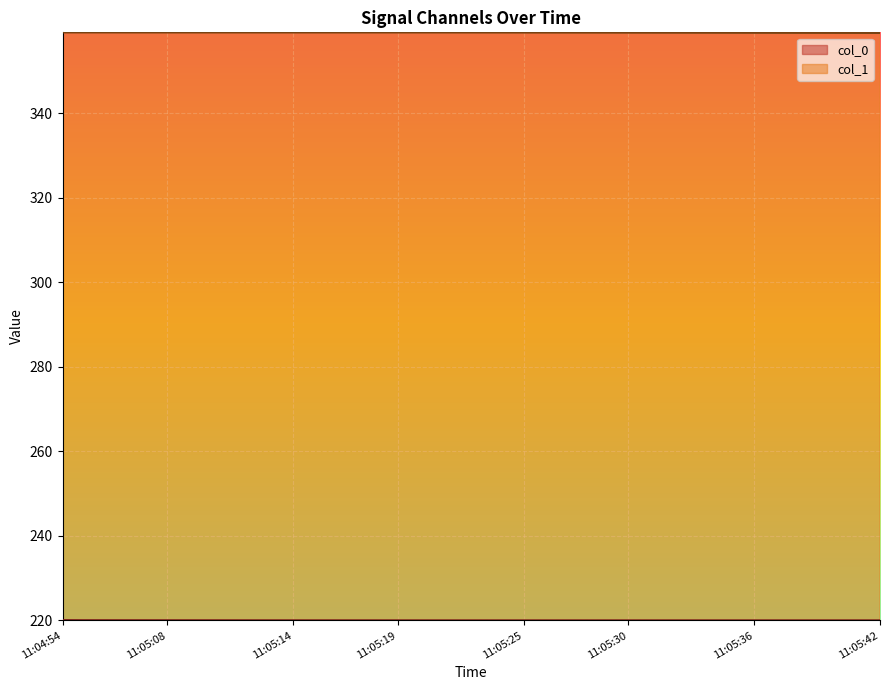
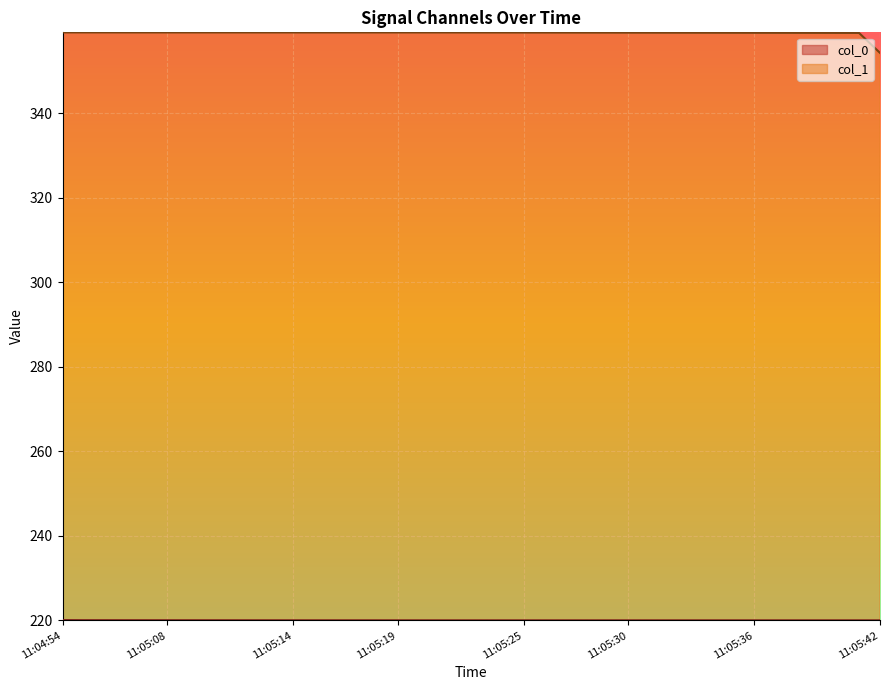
  {
    "col_0": {
      "11:04:54": 220,
      "11:05:08": 220,
      "11:05:14": 220,
      "11:05:19": 220,
      "11:05:25": 220,
      "11:05:30": 220,
      "11:05:36": 220,
      "11:05:42": 220
    },
    "col_1": {
      "11:04:54": 359,
      "11:05:08": 359,
      "11:05:14": 359,
      "11:05:19": 359,
      "11:05:25": 359,
      "11:05:30": 359,
      "11:05:36": 359,
-     "11:05:42": 359
+     "11:05:42": 354
    }
  }
